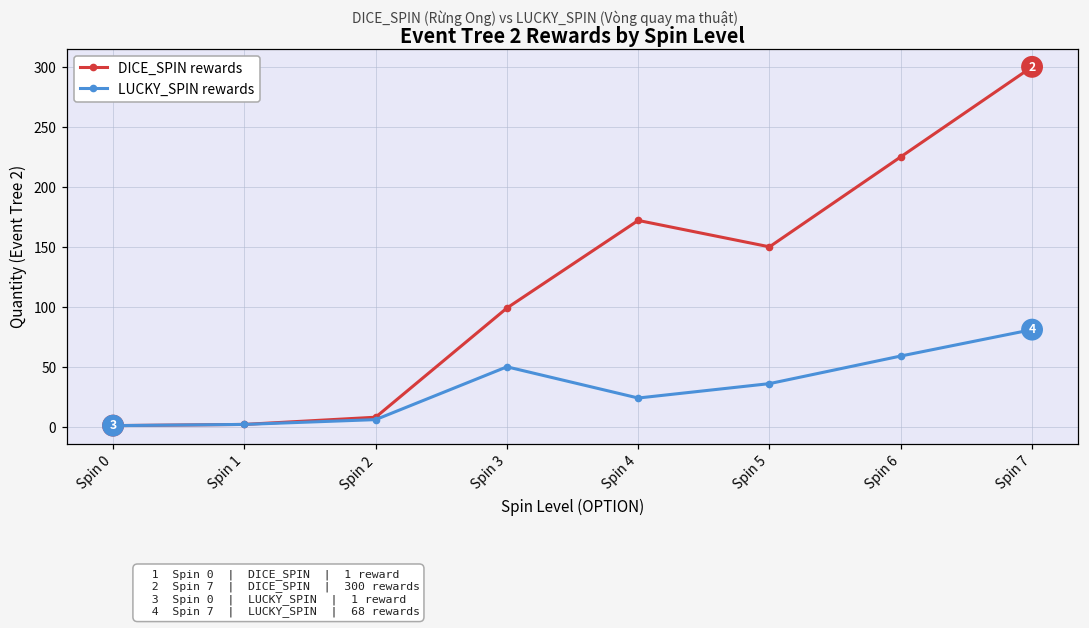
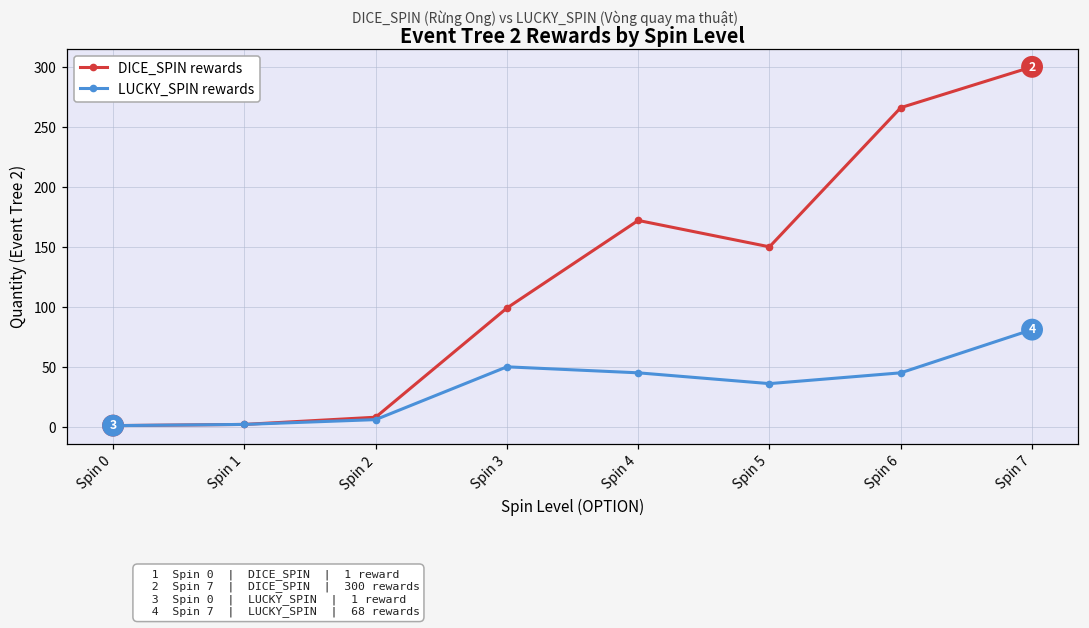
  {
    "DICE_SPIN rewards": {
      "Spin 3": 99,
      "Spin 4": 172,
      "Spin 5": 150,
-     "Spin 6": 225
+     "Spin 6": 266
    },
    "LUCKY_SPIN rewards": {
      "Spin 3": 50,
-     "Spin 4": 24,
+     "Spin 4": 45,
      "Spin 5": 36,
-     "Spin 6": 59
+     "Spin 6": 45
    }
  }
